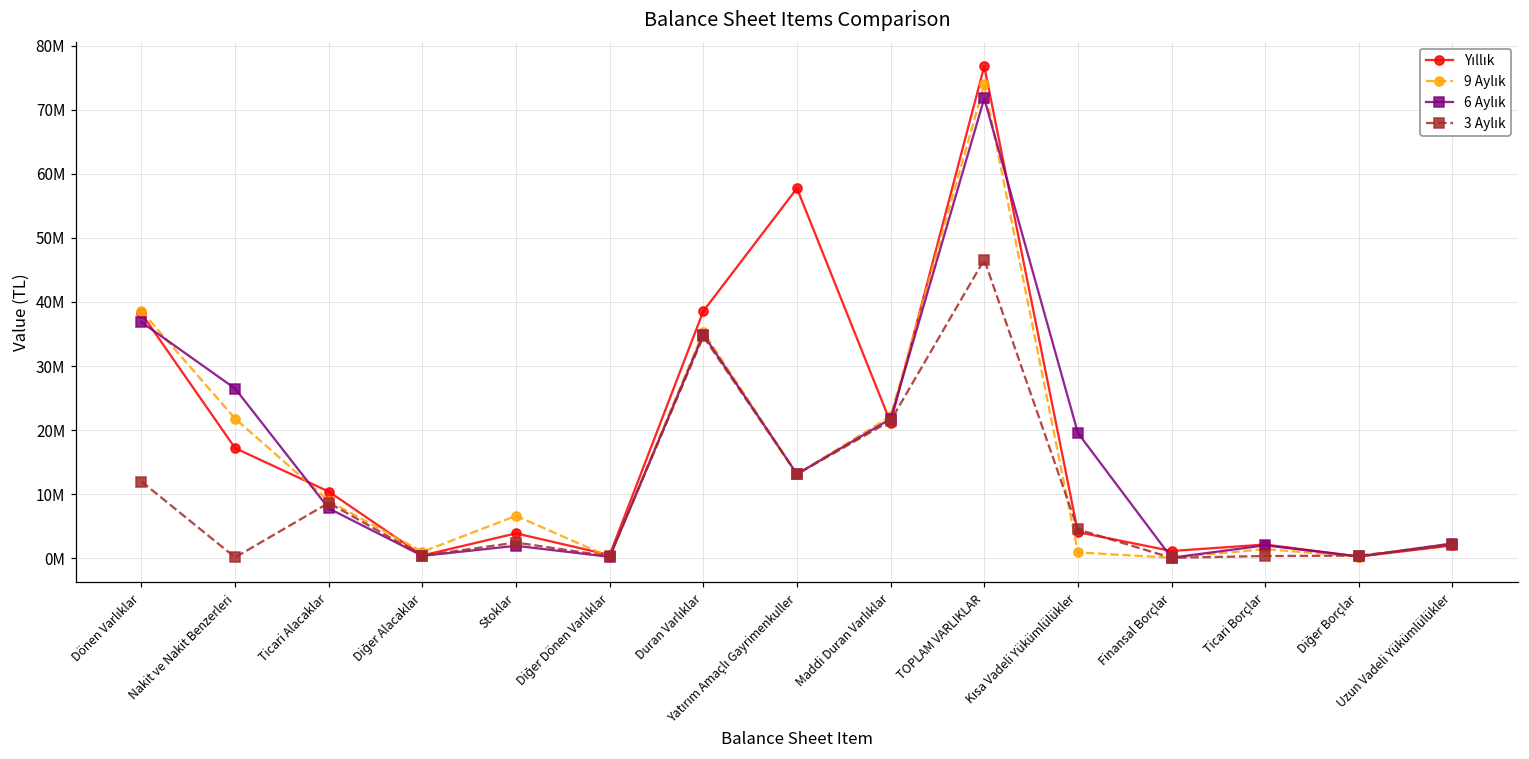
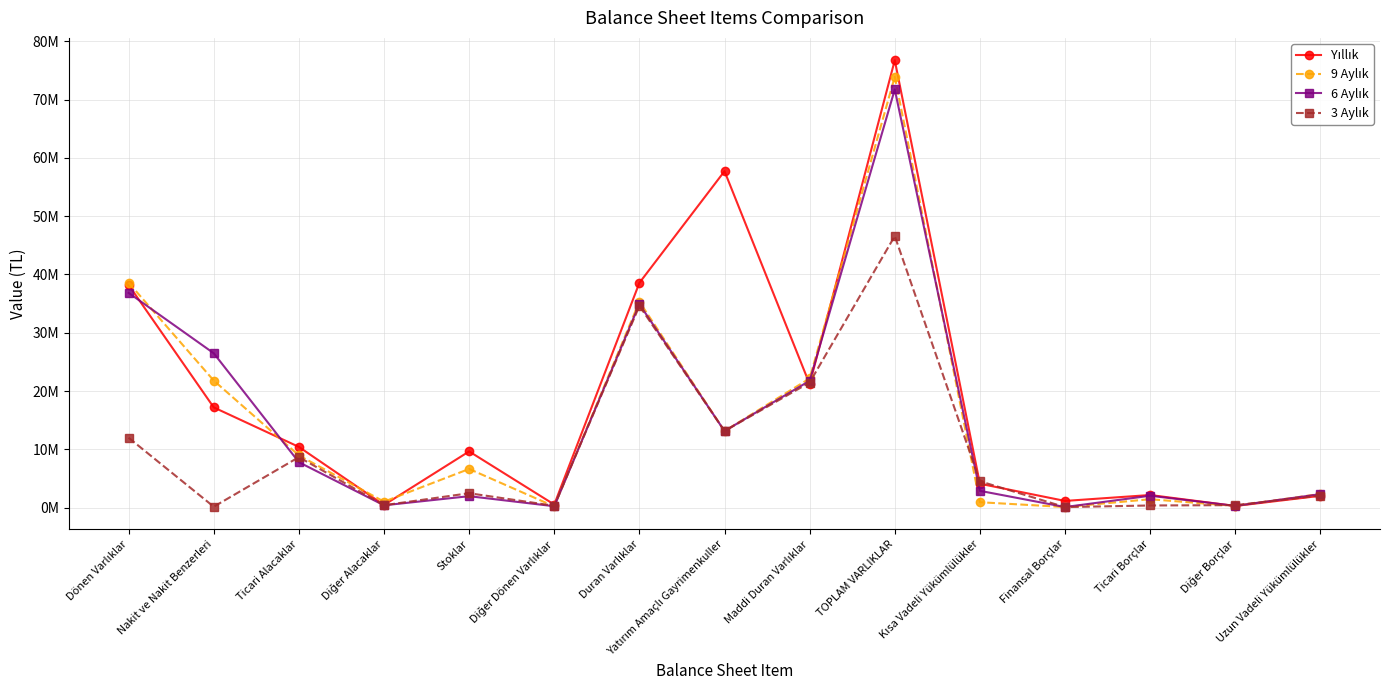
  {
    "Yıllık": {
      "Nakit ve Nakit Benzerleri": 17000000,
      "Ticari Alacaklar": 10000000,
-     "Stoklar": 4000000,
+     "Stoklar": 10000000,
      "Duran Varlıklar": 39000000,
      "Yatırım Amaçlı Gayrimenkuller": 58000000,
      "TOPLAM VARLIKLAR": 77000000,
      "Finansal Borçlar": 1000000
    },
    "9 Aylık": {
      "Nakit ve Nakit Benzerleri": 22000000,
      "Diğer Alacaklar": 1000000,
      "Stoklar": 7000000,
      "Duran Varlıklar": 35000000,
      "TOPLAM VARLIKLAR": 74000000,
      "Kısa Vadeli Yükümlülükler": 1000000,
      "Ticari Borçlar": 1000000
    },
    "6 Aylık": {
      "Dönen Varlıklar": 37000000,
      "Nakit ve Nakit Benzerleri": 26000000,
      "Ticari Alacaklar": 8000000,
      "Stoklar": 2000000,
      "TOPLAM VARLIKLAR": 72000000,
-     "Kısa Vadeli Yükümlülükler": 20000000
+     "Kısa Vadeli Yükümlülükler": 3000000
    },
    "3 Aylık": {
      "Dönen Varlıklar": 12000000,
      "Nakit ve Nakit Benzerleri": 0,
      "Stoklar": 2000000,
      "TOPLAM VARLIKLAR": 47000000,
      "Ticari Borçlar": 0
    }
  }
